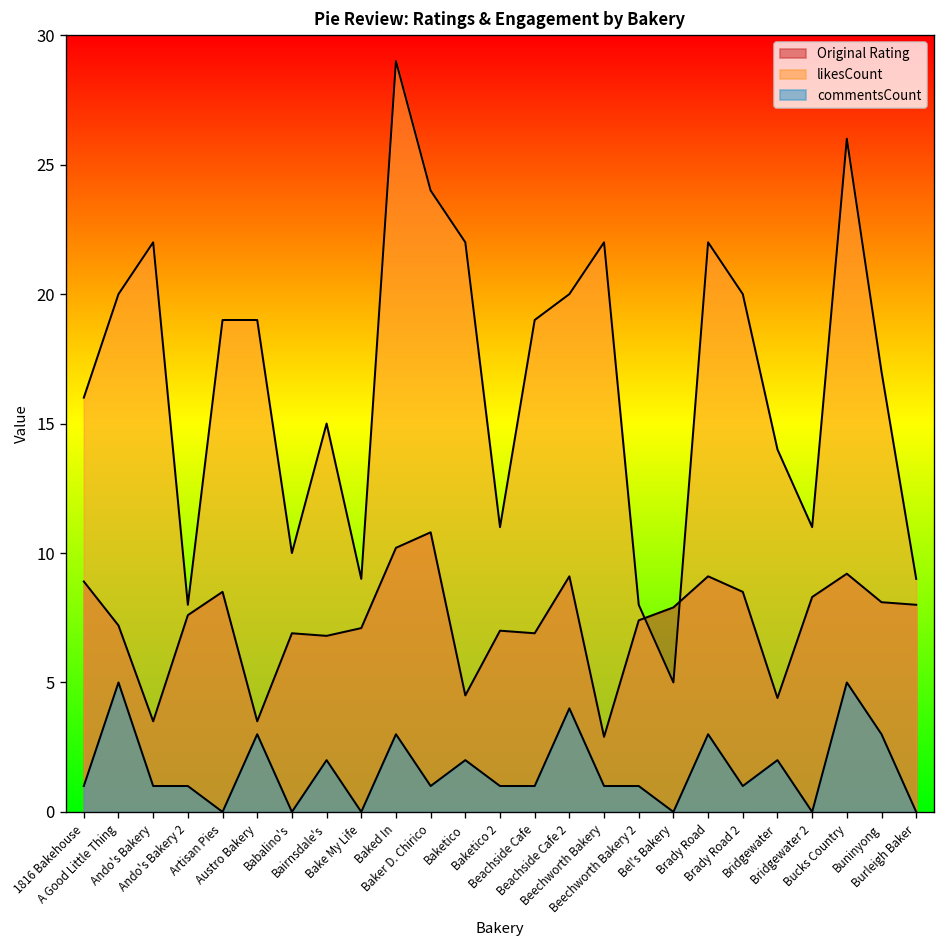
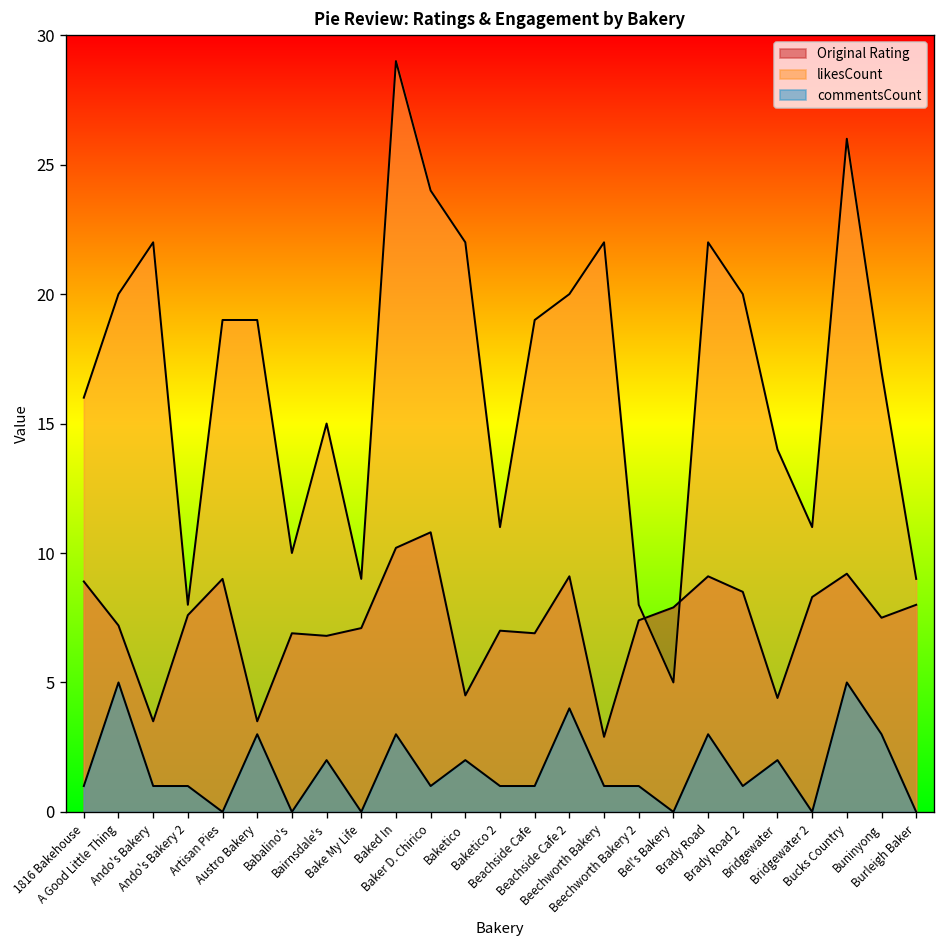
  {
    "Original Rating": {
      "1816 Bakehouse": 8.9,
      "A Good Little Thing": 7.2,
      "Ando's Bakery": 3.5,
      "Ando's Bakery 2": 7.6,
-     "Artisan Pies": 8.5,
+     "Artisan Pies": 9.0,
      "Austro Bakery": 3.5,
      "Babalino's": 6.9,
      "Bairnsdale's": 6.8,
      "Bake My Life": 7.1,
      "Baked In": 10.2,
      "Baker D. Chirico": 10.8,
      "Baketico": 4.5,
      "Baketico 2": 7.0,
      "Beachside Cafe": 6.9,
      "Beachside Cafe 2": 9.1,
      "Beechworth Bakery": 2.9,
      "Beechworth Bakery 2": 7.4,
      "Bel's Bakery": 7.9,
      "Brady Road": 9.1,
      "Brady Road 2": 8.5,
      "Bridgewater": 4.4,
      "Bridgewater 2": 8.3,
      "Bucks Country": 9.2,
-     "Buninyong": 8.1,
+     "Buninyong": 7.5,
      "Burleigh Baker": 8.0
    },
    "likesCount": {
      "1816 Bakehouse": 16.0,
      "A Good Little Thing": 20.0,
      "Ando's Bakery": 22.0,
      "Ando's Bakery 2": 8.0,
      "Artisan Pies": 19.0,
      "Austro Bakery": 19.0,
      "Babalino's": 10.0,
      "Bairnsdale's": 15.0,
      "Bake My Life": 9.0,
      "Baked In": 29.0,
      "Baker D. Chirico": 24.0,
      "Baketico": 22.0,
      "Baketico 2": 11.0,
      "Beachside Cafe": 19.0,
      "Beachside Cafe 2": 20.0,
      "Beechworth Bakery": 22.0,
      "Beechworth Bakery 2": 8.0,
      "Bel's Bakery": 5.0,
      "Brady Road": 22.0,
      "Brady Road 2": 20.0,
      "Bridgewater": 14.0,
      "Bridgewater 2": 11.0,
      "Bucks Country": 26.0,
      "Buninyong": 17.0,
      "Burleigh Baker": 9.0
    },
    "commentsCount": {
      "1816 Bakehouse": 1.0,
      "A Good Little Thing": 5.0,
      "Ando's Bakery": 1.0,
      "Ando's Bakery 2": 1.0,
      "Artisan Pies": 0.0,
      "Austro Bakery": 3.0,
      "Babalino's": 0.0,
      "Bairnsdale's": 2.0,
      "Bake My Life": 0.0,
      "Baked In": 3.0,
      "Baker D. Chirico": 1.0,
      "Baketico": 2.0,
      "Baketico 2": 1.0,
      "Beachside Cafe": 1.0,
      "Beachside Cafe 2": 4.0,
      "Beechworth Bakery": 1.0,
      "Beechworth Bakery 2": 1.0,
      "Bel's Bakery": 0.0,
      "Brady Road": 3.0,
      "Brady Road 2": 1.0,
      "Bridgewater": 2.0,
      "Bridgewater 2": 0.0,
      "Bucks Country": 5.0,
      "Buninyong": 3.0,
      "Burleigh Baker": 0.0
    }
  }
